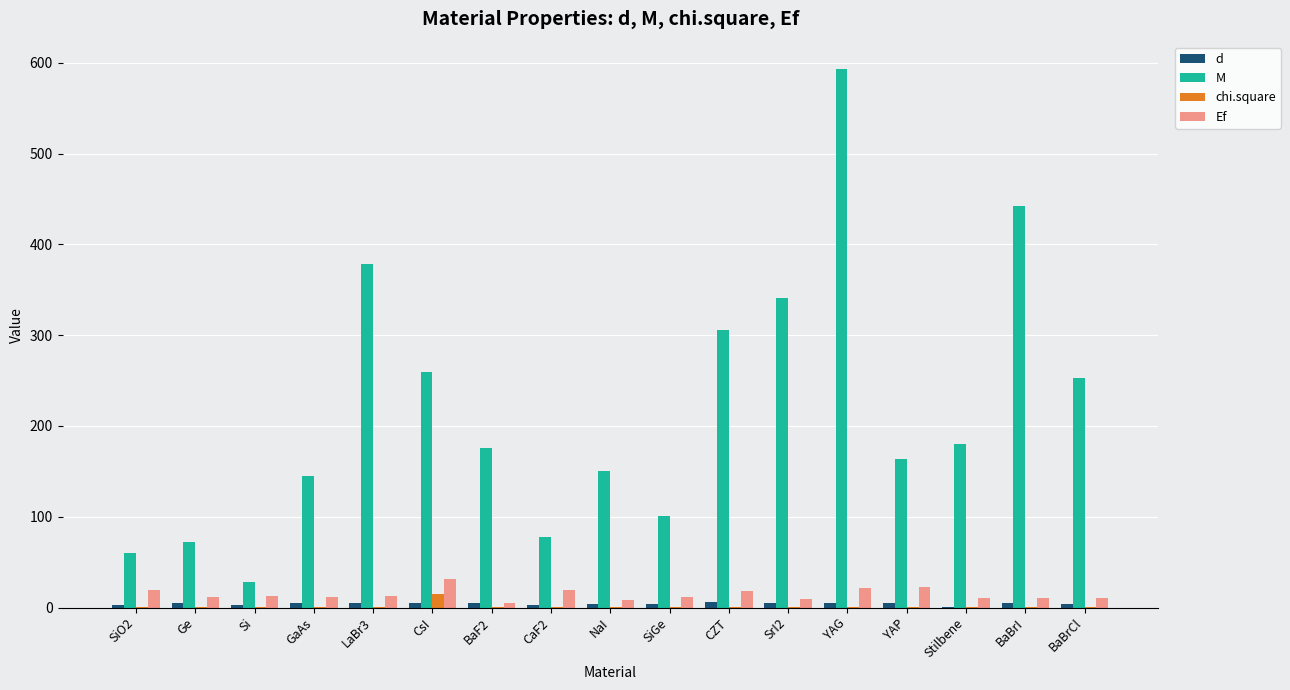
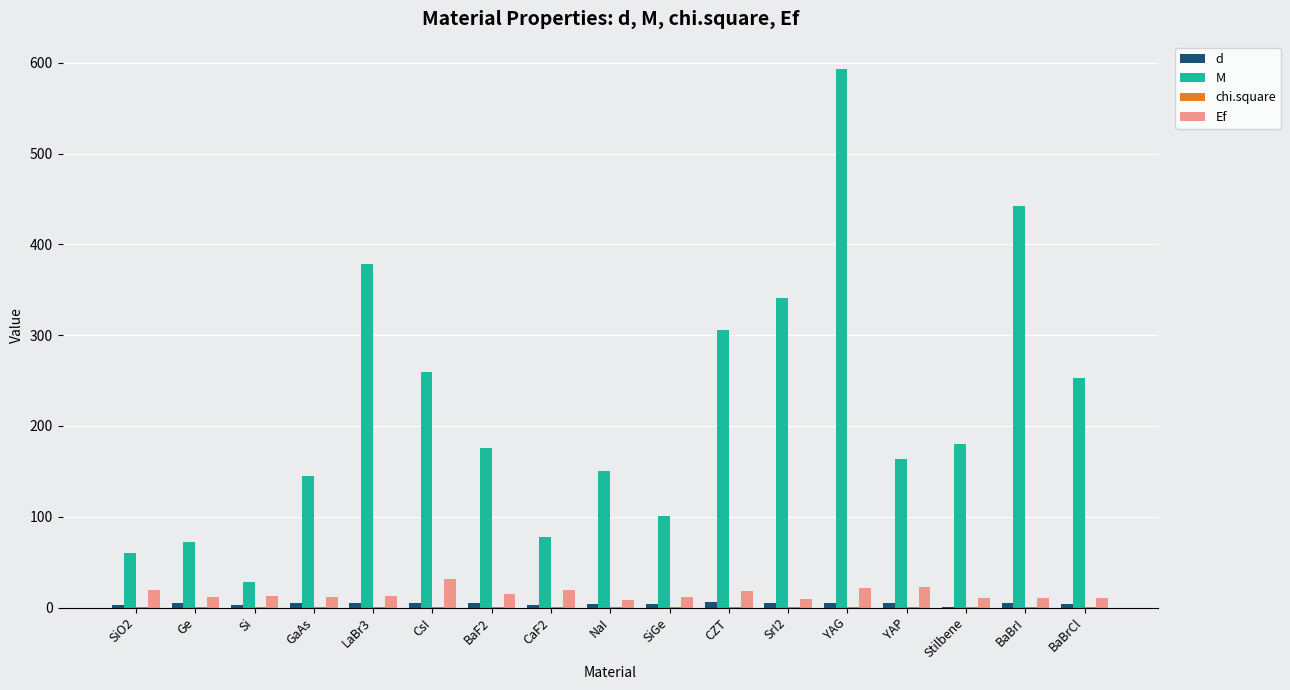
  {
    "d": {
      "Ge": 10,
      "GaAs": 10,
      "LaBr3": 10,
      "CsI": 0,
      "BaF2": 0,
      "CaF2": 0,
      "NaI": 0,
      "SiGe": 0,
      "CZT": 10,
      "SrI2": 0,
      "YAG": 0,
      "YAP": 10,
      "BaBrI": 10,
      "BaBrCl": 0
    },
    "M": {
      "SiO2": 60,
      "Ge": 70,
      "Si": 30,
      "GaAs": 140,
      "LaBr3": 380,
      "CsI": 260,
      "BaF2": 180,
      "CaF2": 80,
      "NaI": 150,
      "SiGe": 100,
      "CZT": 310,
      "SrI2": 340,
      "YAG": 590,
      "YAP": 160,
      "Stilbene": 180,
      "BaBrI": 440,
      "BaBrCl": 250
    },
    "chi.square": {
-     "CsI": 10
+     "CsI": 0
    },
    "Ef": {
      "SiO2": 20,
      "Ge": 10,
      "Si": 10,
      "GaAs": 10,
      "LaBr3": 10,
      "CsI": 30,
-     "BaF2": 10,
+     "BaF2": 20,
      "CaF2": 20,
      "NaI": 10,
      "SiGe": 10,
      "CZT": 20,
      "SrI2": 10,
      "YAG": 20,
      "YAP": 20,
      "Stilbene": 10,
      "BaBrI": 10,
      "BaBrCl": 10
    }
  }
